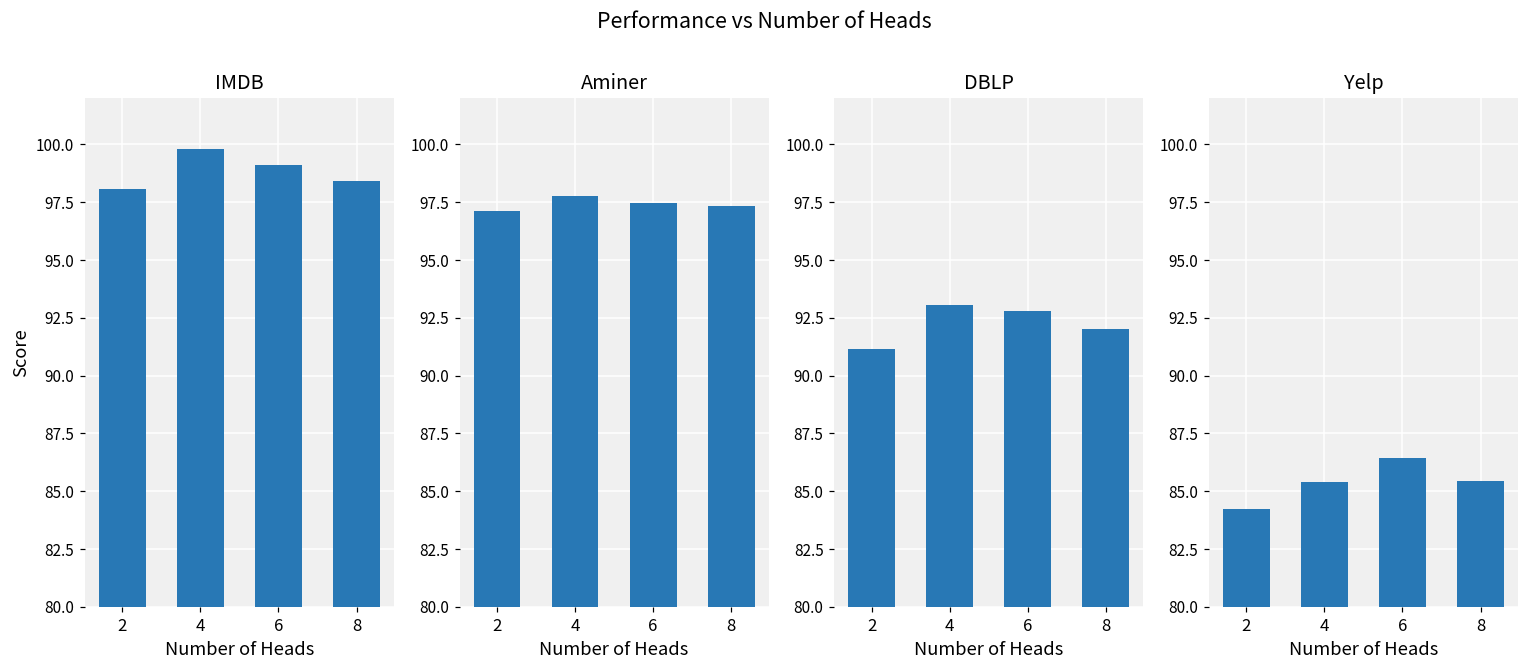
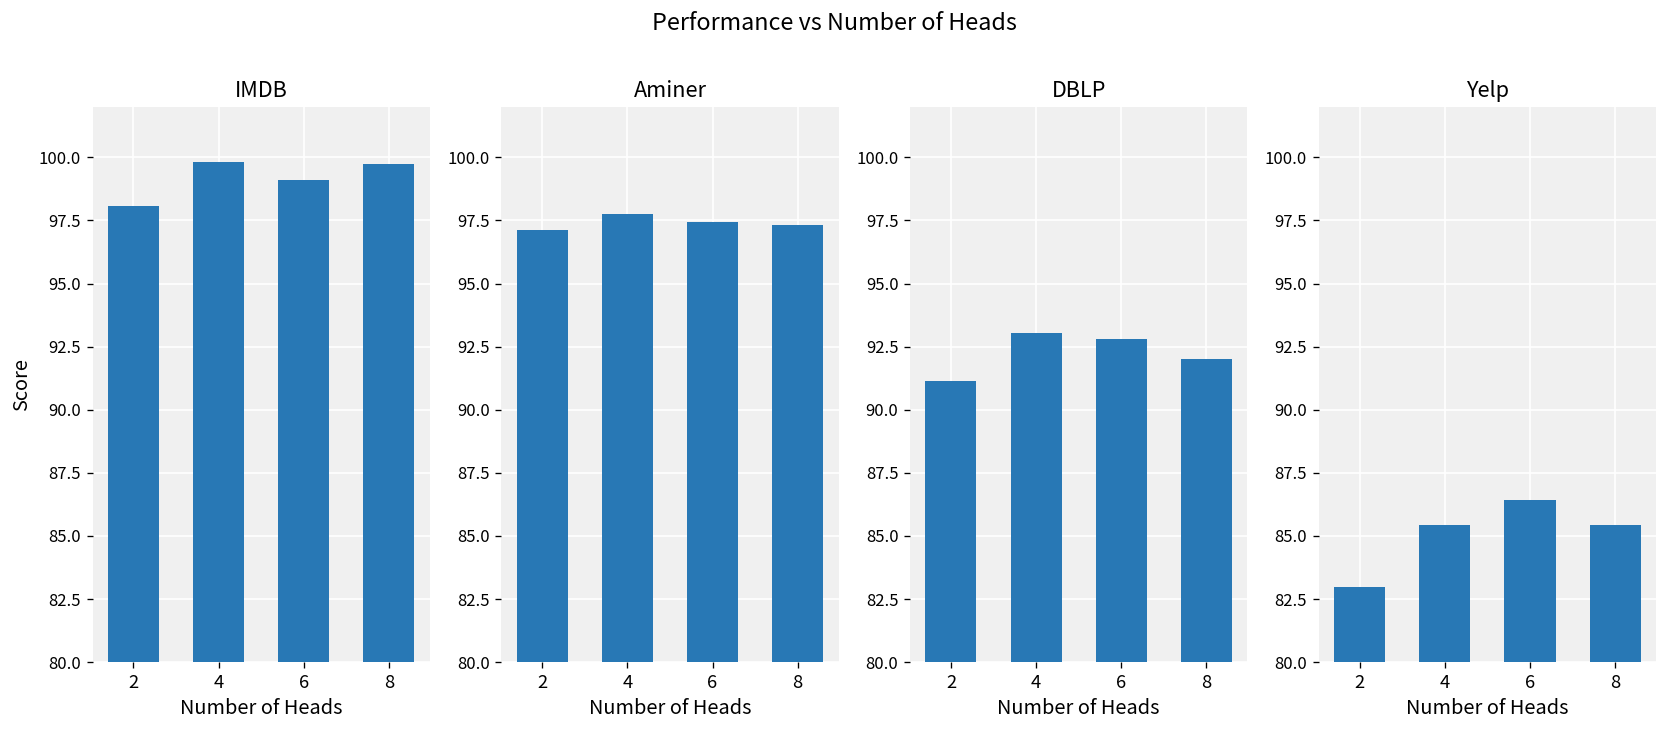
  {
    "IMDB": {
      "2": 98.1,
      "4": 99.8,
      "6": 99.1,
-     "8": 98.4
+     "8": 99.8
    },
    "Aminer": {
      "2": 97.1,
      "4": 97.8,
      "6": 97.5,
      "8": 97.3
    },
    "DBLP": {
      "2": 91.2,
      "4": 93.0,
      "6": 92.8,
      "8": 92.0
    },
    "Yelp": {
-     "2": 84.2,
+     "2": 83.0,
      "4": 85.4,
      "6": 86.4,
      "8": 85.4
    }
  }
